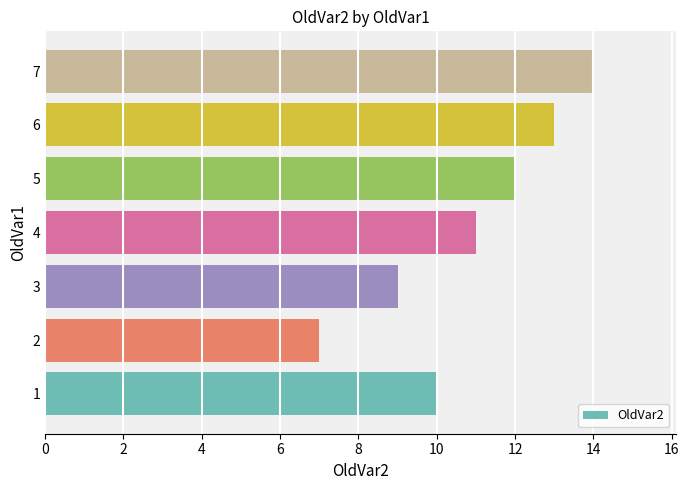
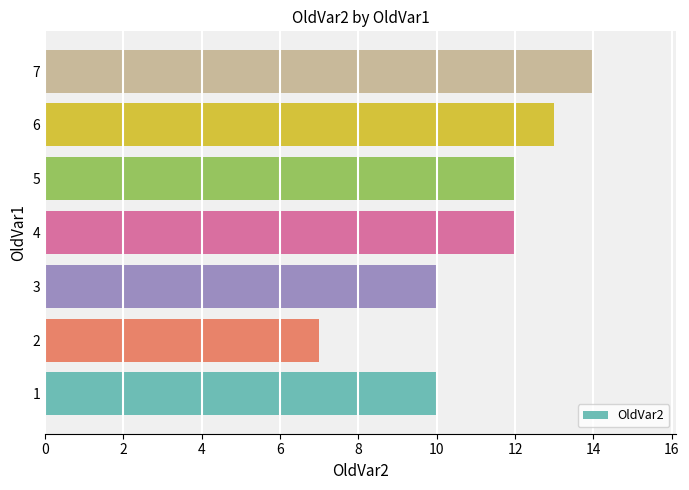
  {
    "7": 14,
    "6": 13,
    "5": 12,
-   "4": 11,
-   "3": 9,
+   "4": 12,
+   "3": 10,
    "2": 7,
    "1": 10
  }
